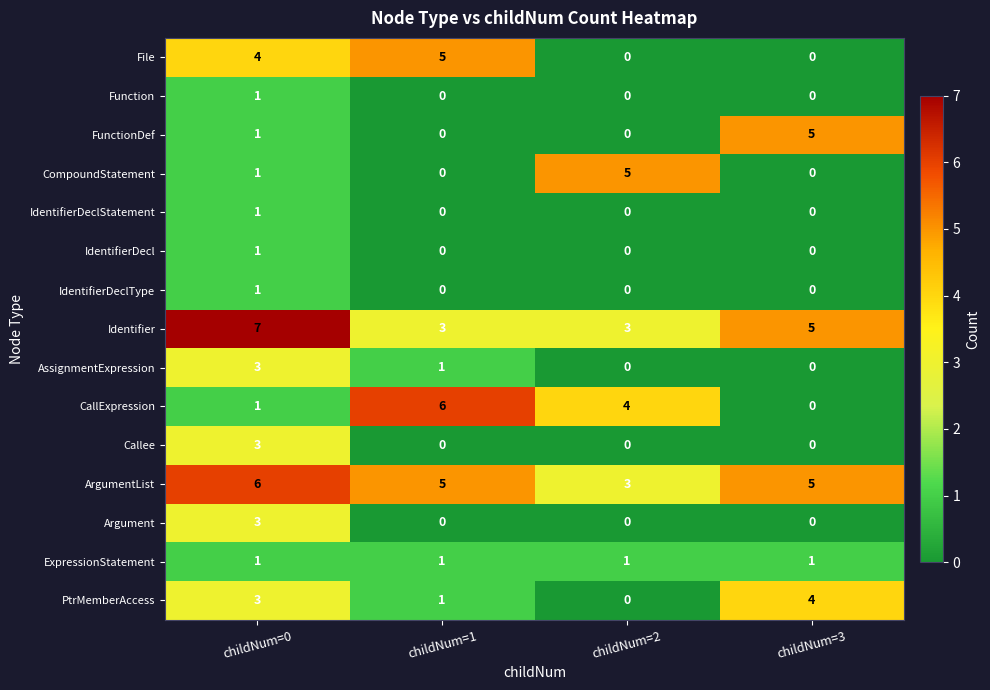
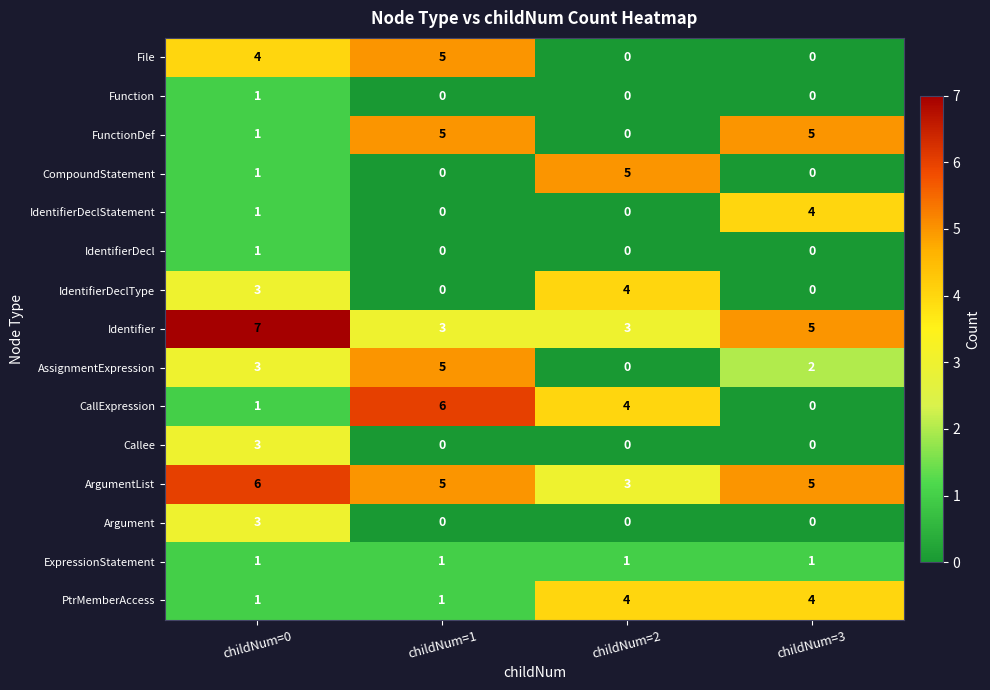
  {
    "File": {
      "childNum=0": 4,
      "childNum=1": 5,
      "childNum=2": 0,
      "childNum=3": 0
    },
    "Function": {
      "childNum=0": 1,
      "childNum=1": 0,
      "childNum=2": 0,
      "childNum=3": 0
    },
    "FunctionDef": {
      "childNum=0": 1,
-     "childNum=1": 0,
+     "childNum=1": 5,
      "childNum=2": 0,
      "childNum=3": 5
    },
    "CompoundStatement": {
      "childNum=0": 1,
      "childNum=1": 0,
      "childNum=2": 5,
      "childNum=3": 0
    },
    "IdentifierDeclStatement": {
      "childNum=0": 1,
      "childNum=1": 0,
      "childNum=2": 0,
-     "childNum=3": 0
+     "childNum=3": 4
    },
    "IdentifierDecl": {
      "childNum=0": 1,
      "childNum=1": 0,
      "childNum=2": 0,
      "childNum=3": 0
    },
    "IdentifierDeclType": {
-     "childNum=0": 1,
+     "childNum=0": 3,
      "childNum=1": 0,
-     "childNum=2": 0,
+     "childNum=2": 4,
      "childNum=3": 0
    },
    "Identifier": {
      "childNum=0": 7,
      "childNum=1": 3,
      "childNum=2": 3,
      "childNum=3": 5
    },
    "AssignmentExpression": {
      "childNum=0": 3,
-     "childNum=1": 1,
+     "childNum=1": 5,
      "childNum=2": 0,
-     "childNum=3": 0
+     "childNum=3": 2
    },
    "CallExpression": {
      "childNum=0": 1,
      "childNum=1": 6,
      "childNum=2": 4,
      "childNum=3": 0
    },
    "Callee": {
      "childNum=0": 3,
      "childNum=1": 0,
      "childNum=2": 0,
      "childNum=3": 0
    },
    "ArgumentList": {
      "childNum=0": 6,
      "childNum=1": 5,
      "childNum=2": 3,
      "childNum=3": 5
    },
    "Argument": {
      "childNum=0": 3,
      "childNum=1": 0,
      "childNum=2": 0,
      "childNum=3": 0
    },
    "ExpressionStatement": {
      "childNum=0": 1,
      "childNum=1": 1,
      "childNum=2": 1,
      "childNum=3": 1
    },
    "PtrMemberAccess": {
-     "childNum=0": 3,
+     "childNum=0": 1,
      "childNum=1": 1,
-     "childNum=2": 0,
+     "childNum=2": 4,
      "childNum=3": 4
    }
  }
